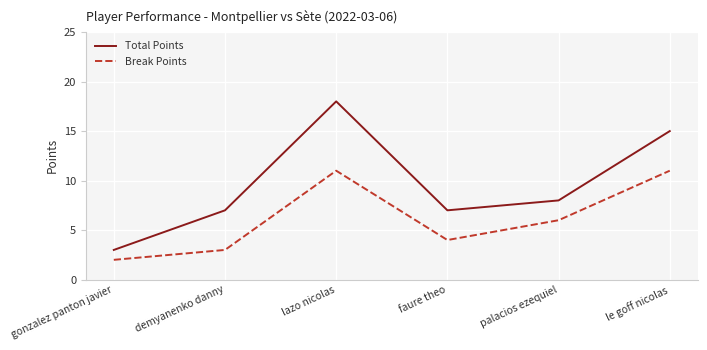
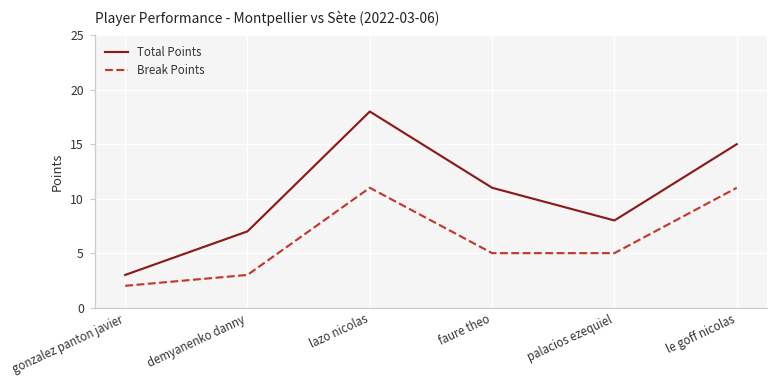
  {
    "Total Points": {
      "gonzalez panton javier": 3,
      "demyanenko danny": 7,
      "lazo nicolas": 18,
-     "faure theo": 7,
+     "faure theo": 11,
      "palacios ezequiel": 8,
      "le goff nicolas": 15
    },
    "Break Points": {
      "gonzalez panton javier": 2,
      "demyanenko danny": 3,
      "lazo nicolas": 11,
-     "faure theo": 4,
-     "palacios ezequiel": 6,
+     "faure theo": 5,
+     "palacios ezequiel": 5,
      "le goff nicolas": 11
    }
  }
